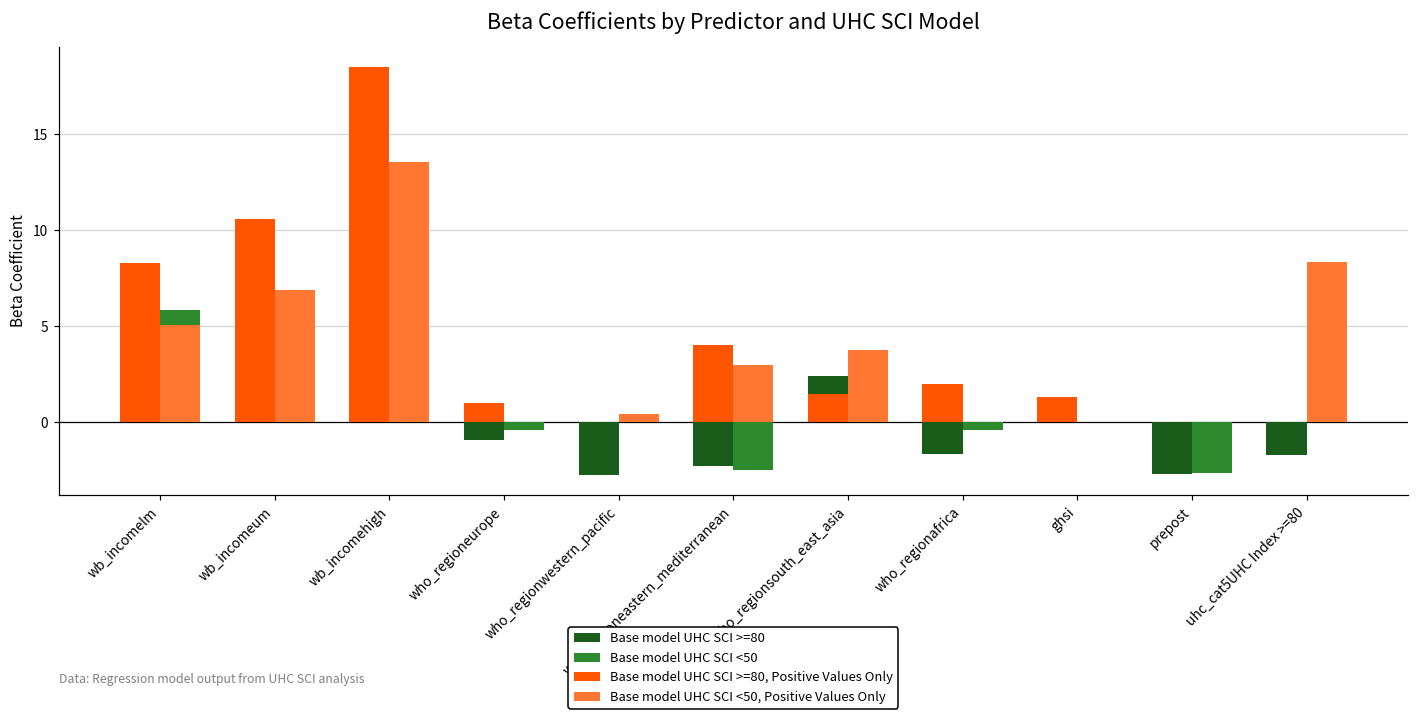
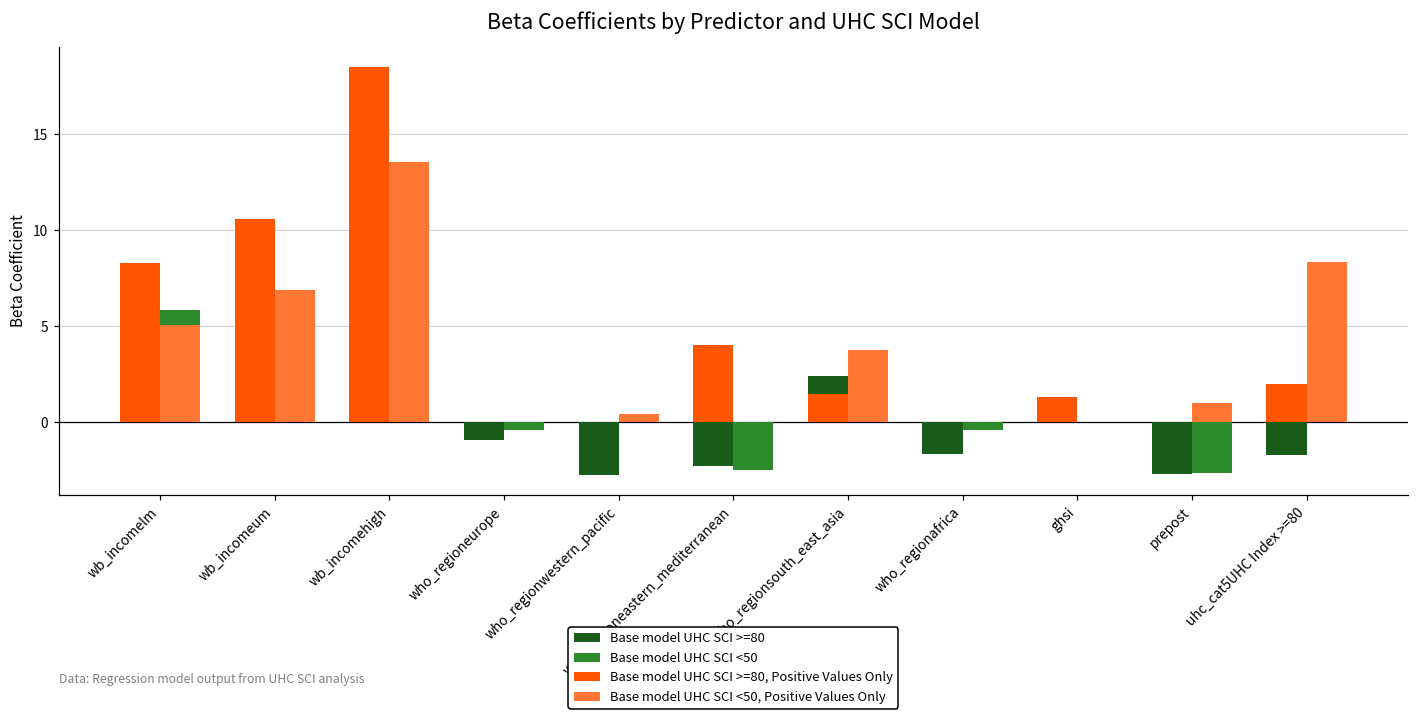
  {
    "Base model UHC SCI >=80, Positive Values Only": {
      "wb_incomelm": 8.3,
      "wb_incomeum": 10.6,
      "wb_incomehigh": 18.5,
-     "who_regioneurope": 1,
+     "who_regioneurope": 0,
      "who_regionwestern_pacific": 0,
      "who_regioneastern_mediterranean": 4,
-     "who_regionafrica": 2,
+     "who_regionafrica": 0,
      "ghsi": 1.3,
      "prepost": 0,
-     "uhc_cat5UHC Index >=80": 0
+     "uhc_cat5UHC Index >=80": 2
    },
    "Base model UHC SCI <50, Positive Values Only": {
      "wb_incomeum": 7,
      "wb_incomehigh": 13.6,
      "who_regioneurope": 0,
      "who_regionwestern_pacific": 0.4,
-     "who_regioneastern_mediterranean": 3,
+     "who_regioneastern_mediterranean": 0,
      "who_regionsouth_east_asia": 3.7,
      "who_regionafrica": 0,
-     "prepost": 0,
+     "prepost": 1,
      "uhc_cat5UHC Index >=80": 8.3
    }
  }
